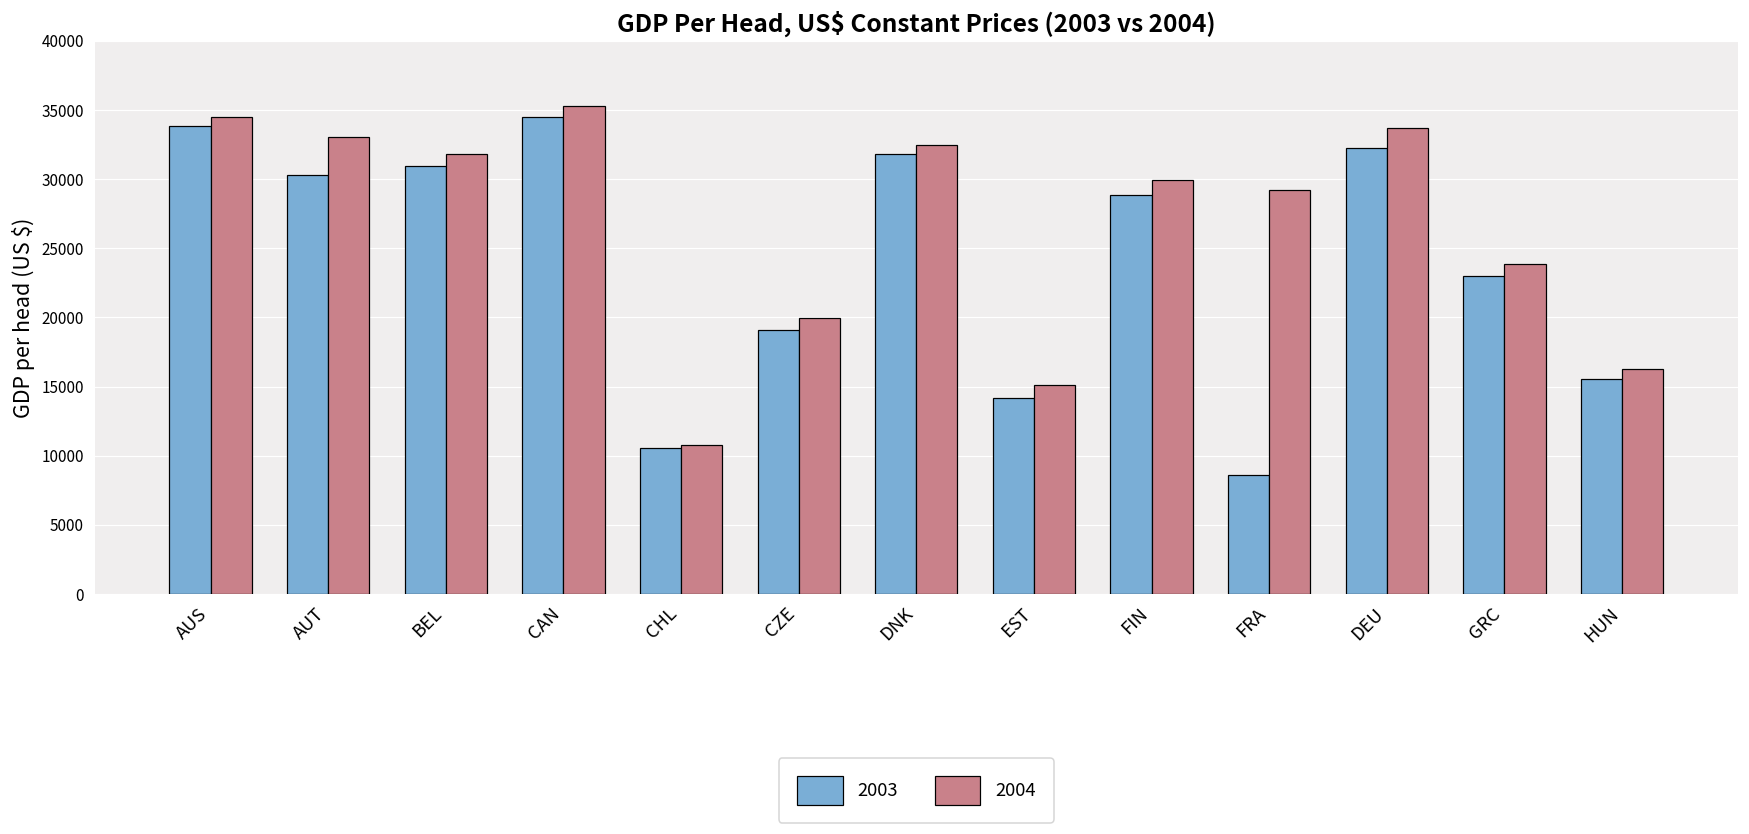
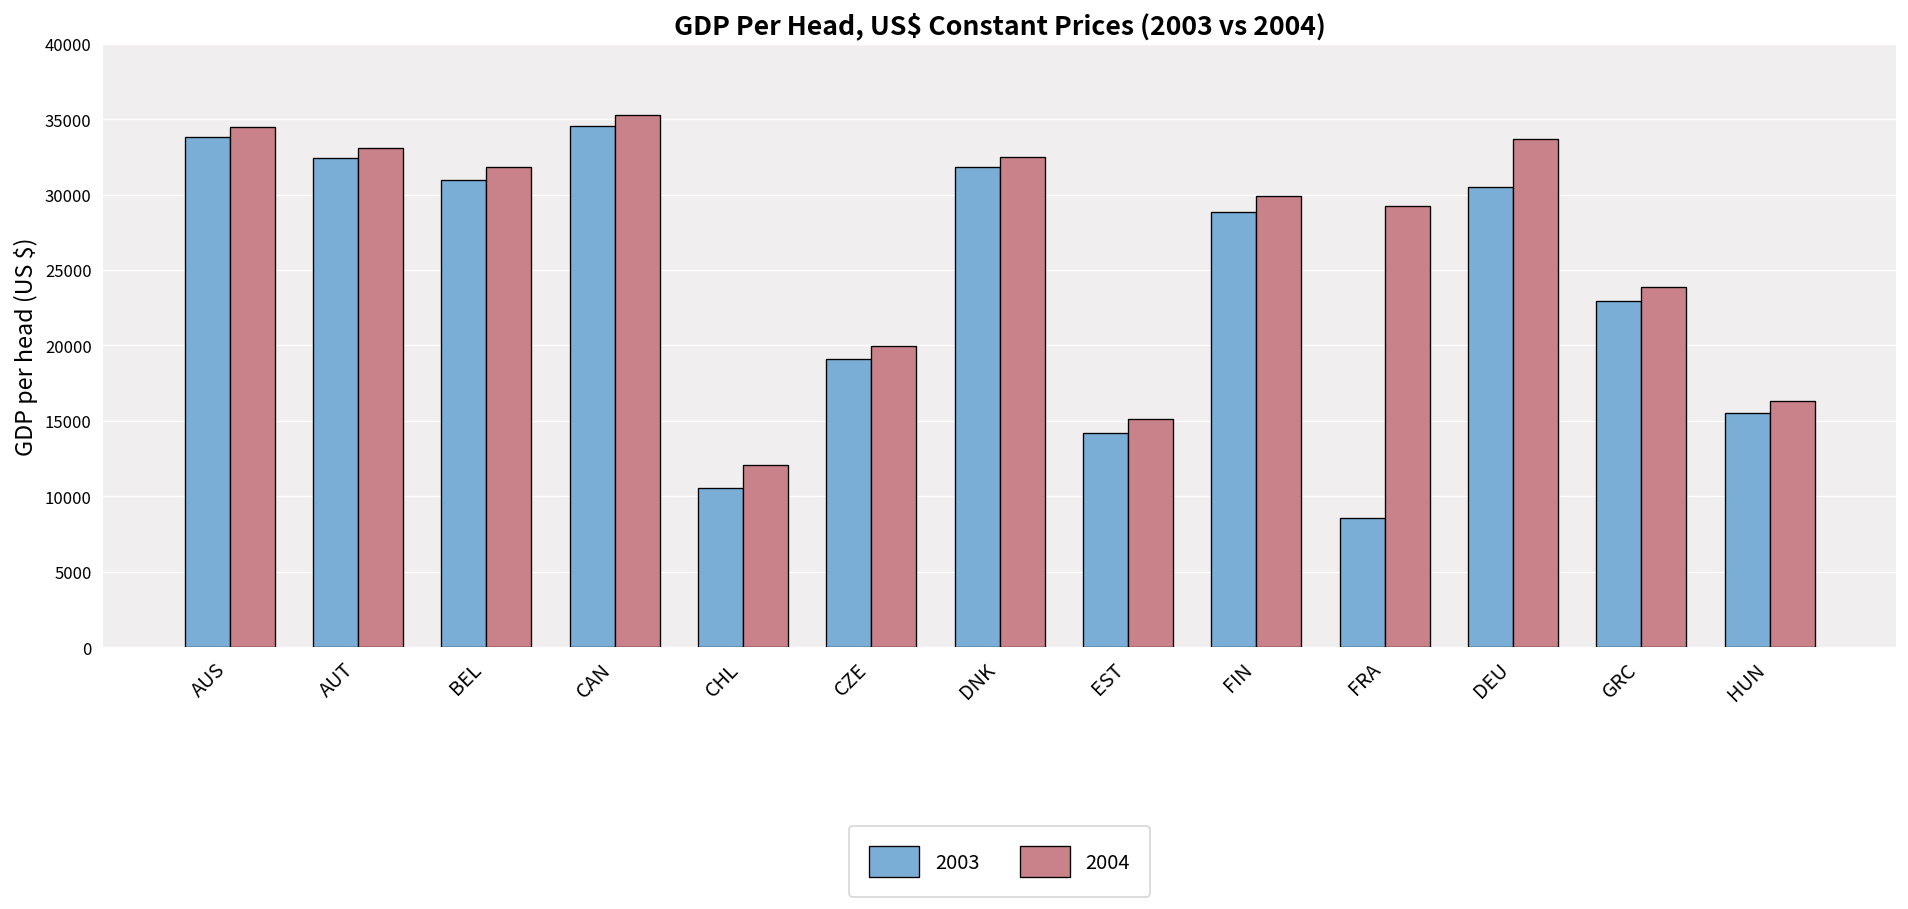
  {
    "2003": {
      "AUS": 33800,
-     "AUT": 30300,
+     "AUT": 32400,
      "BEL": 30900,
      "CAN": 34500,
      "CHL": 10600,
      "CZE": 19100,
      "DNK": 31800,
      "EST": 14200,
      "FIN": 28800,
      "FRA": 8600,
-     "DEU": 32300,
+     "DEU": 30500,
      "GRC": 23000,
      "HUN": 15500
    },
    "2004": {
      "AUS": 34500,
      "AUT": 33100,
      "BEL": 31800,
      "CAN": 35300,
-     "CHL": 10700,
+     "CHL": 12100,
      "CZE": 20000,
      "DNK": 32500,
      "EST": 15100,
      "FIN": 29900,
      "FRA": 29200,
      "DEU": 33700,
      "GRC": 23900,
      "HUN": 16300
    }
  }
